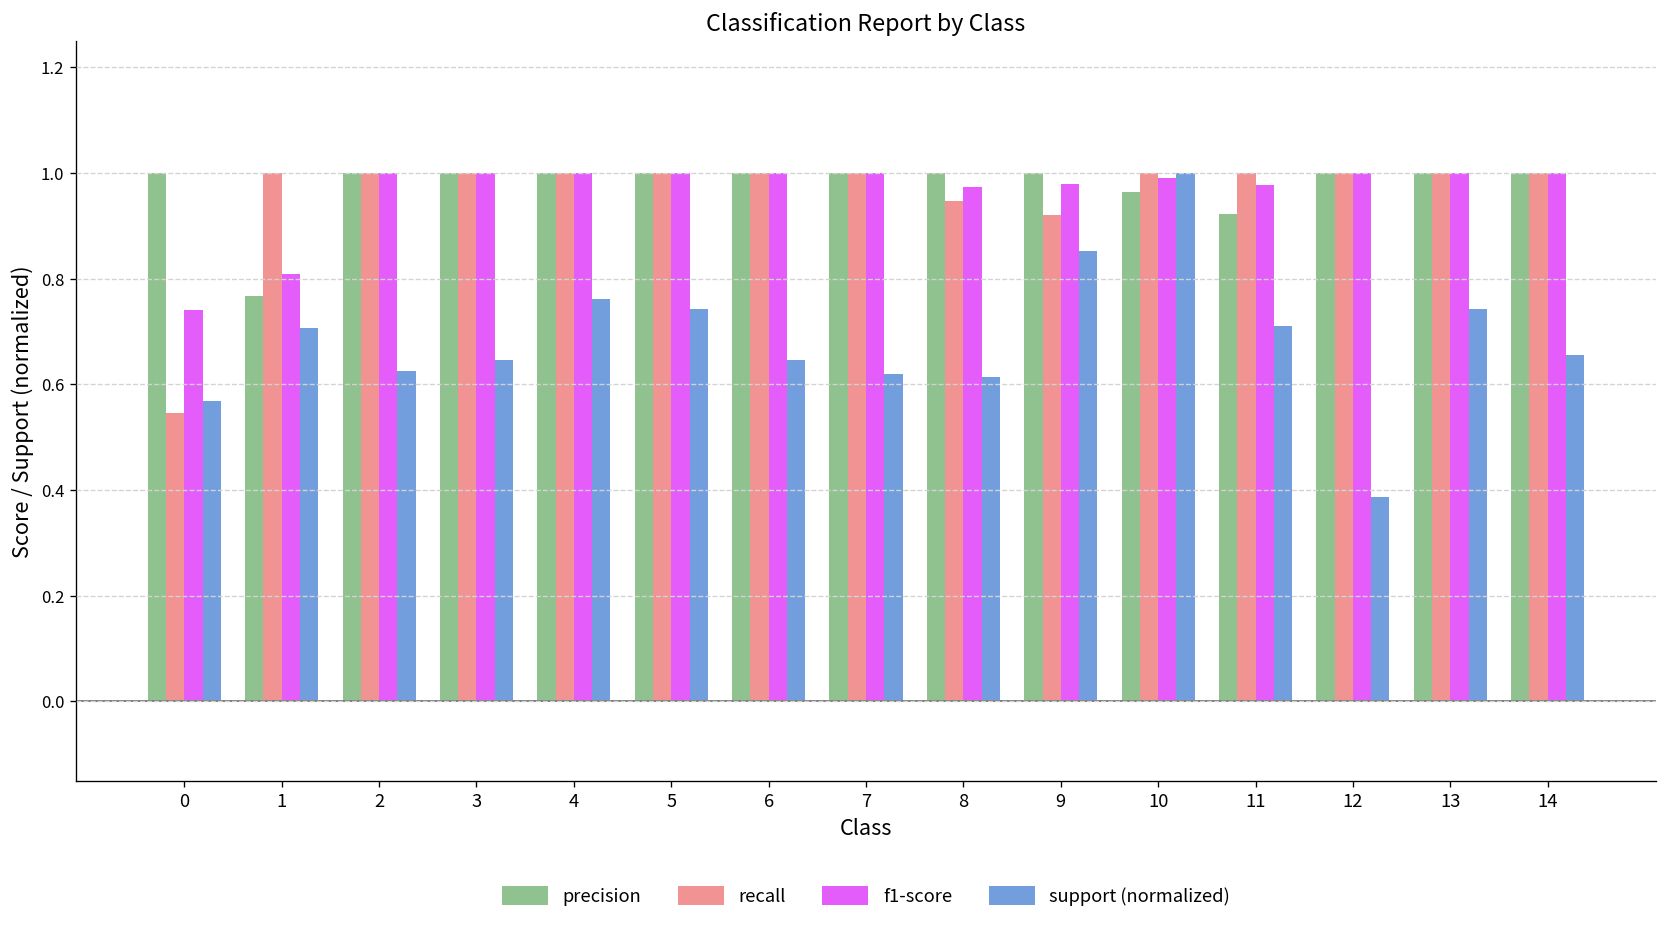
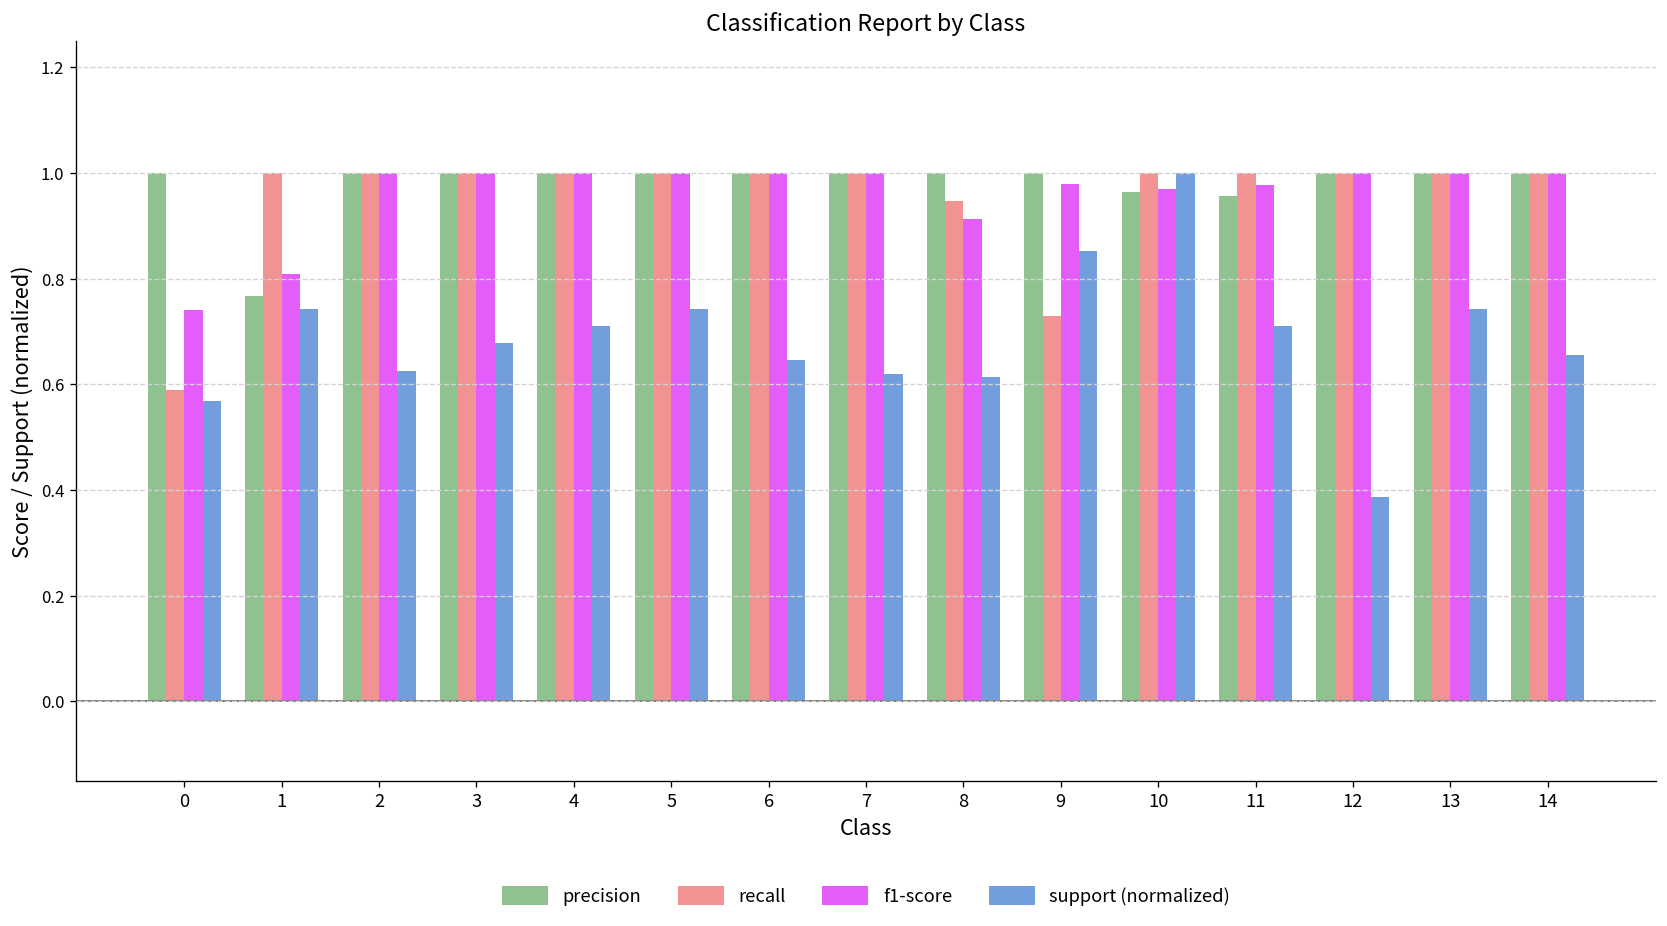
  {
    "precision": {
      "0": 1.00,
      "1": 0.77,
      "2": 1.00,
      "3": 1.00,
      "4": 1.00,
      "5": 1.00,
      "6": 1.00,
      "7": 1.00,
      "8": 1.00,
      "9": 1.00,
      "10": 0.96,
-     "11": 0.92,
+     "11": 0.96,
      "12": 1.00,
      "13": 1.00,
      "14": 1.00
    },
    "recall": {
-     "0": 0.55,
+     "0": 0.59,
      "1": 1.00,
      "2": 1.00,
      "3": 1.00,
      "4": 1.00,
      "5": 1.00,
      "6": 1.00,
      "7": 1.00,
      "8": 0.95,
-     "9": 0.92,
+     "9": 0.73,
      "10": 1.00,
      "11": 1.00,
      "12": 1.00,
      "13": 1.00,
      "14": 1.00
    },
    "f1-score": {
      "0": 0.74,
      "1": 0.81,
      "2": 1.00,
      "3": 1.00,
      "4": 1.00,
      "5": 1.00,
      "6": 1.00,
      "7": 1.00,
-     "8": 0.97,
+     "8": 0.91,
      "9": 0.98,
-     "10": 0.99,
+     "10": 0.97,
      "11": 0.98,
      "12": 1.00,
      "13": 1.00,
      "14": 1.00
    },
    "support (normalized)": {
      "0": 0.57,
-     "1": 0.71,
+     "1": 0.74,
      "2": 0.63,
-     "3": 0.65,
-     "4": 0.76,
+     "3": 0.68,
+     "4": 0.71,
      "5": 0.74,
      "6": 0.65,
      "7": 0.62,
      "8": 0.61,
      "9": 0.85,
      "10": 1.00,
      "11": 0.71,
      "12": 0.39,
      "13": 0.74,
      "14": 0.65
    }
  }
